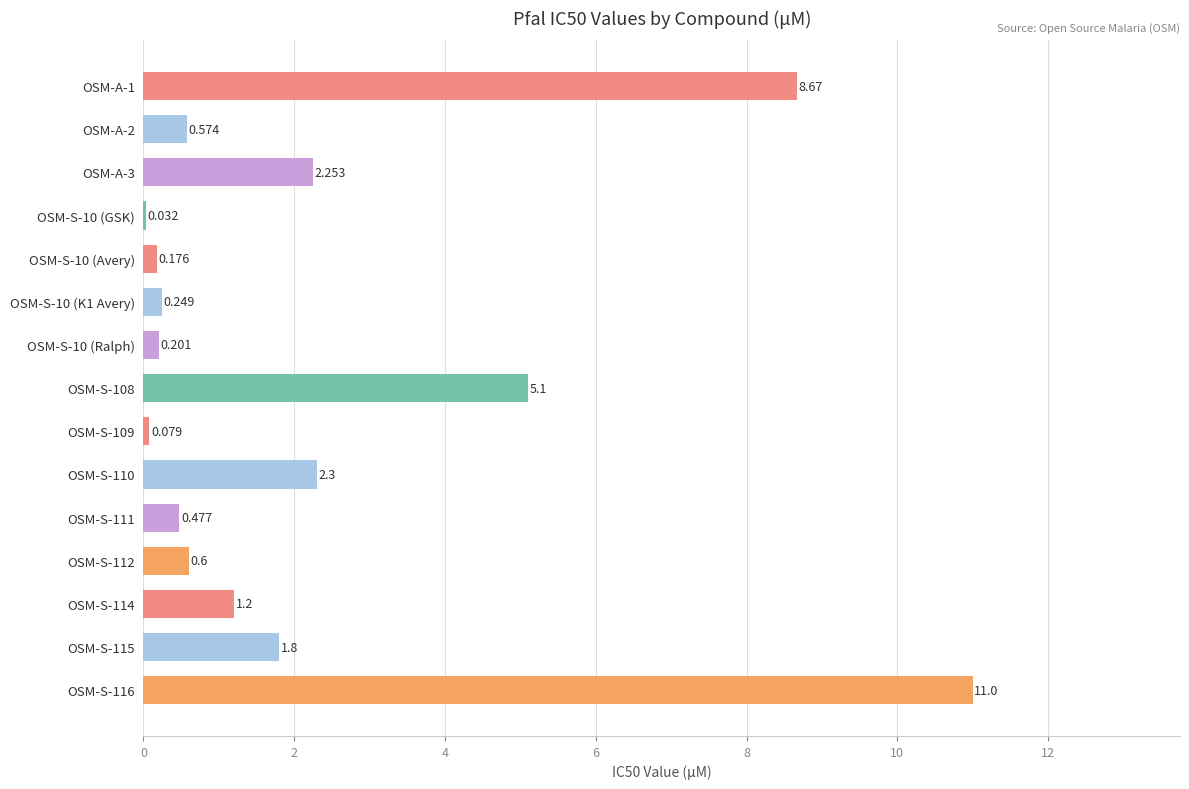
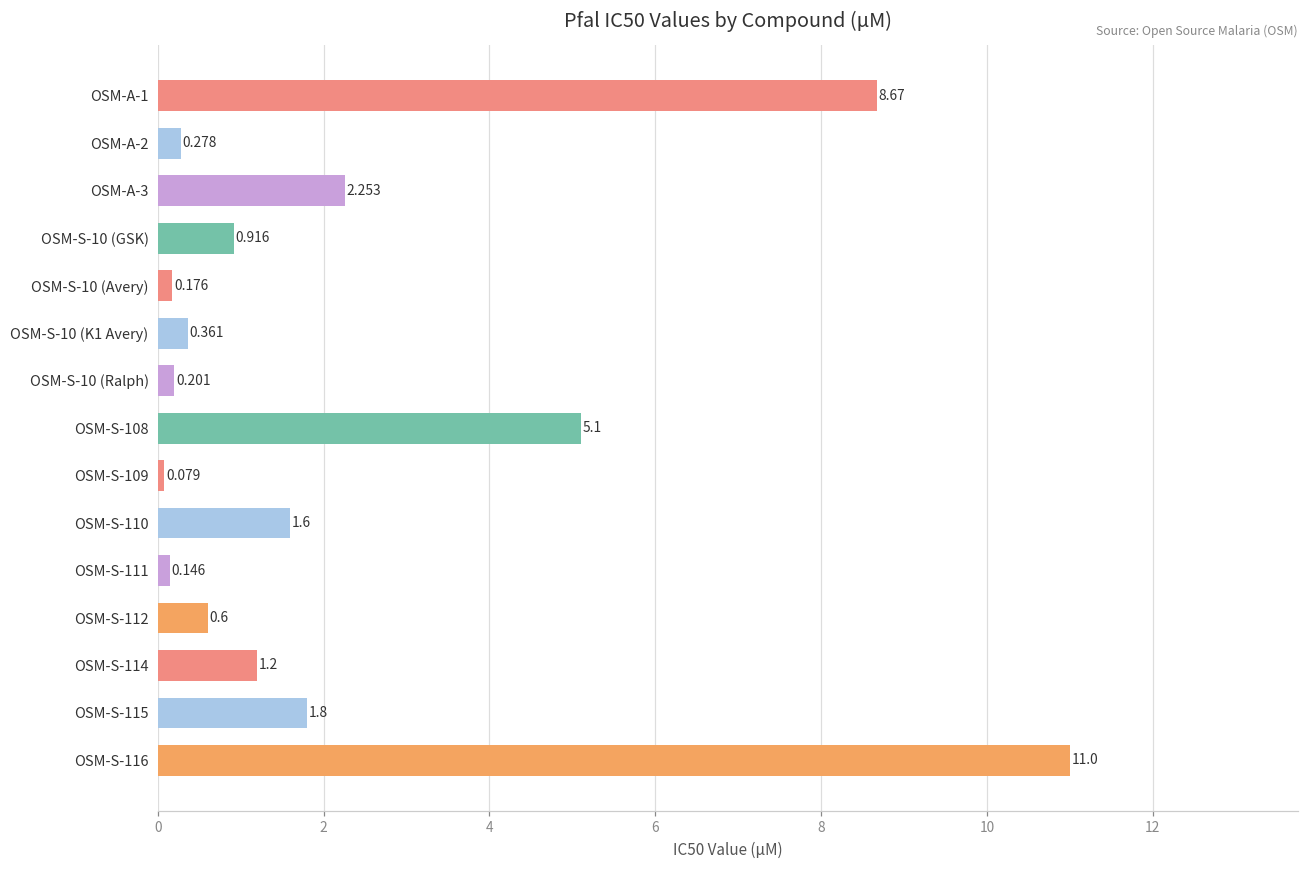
  {
    "OSM-A-1": 8.67,
-   "OSM-A-2": 0.574,
+   "OSM-A-2": 0.278,
    "OSM-A-3": 2.253,
-   "OSM-S-10 (GSK)": 0.032,
+   "OSM-S-10 (GSK)": 0.916,
    "OSM-S-10 (Avery)": 0.176,
-   "OSM-S-10 (K1 Avery)": 0.249,
+   "OSM-S-10 (K1 Avery)": 0.361,
    "OSM-S-10 (Ralph)": 0.201,
    "OSM-S-108": 5.1,
    "OSM-S-109": 0.079,
-   "OSM-S-110": 2.3,
-   "OSM-S-111": 0.477,
+   "OSM-S-110": 1.6,
+   "OSM-S-111": 0.146,
    "OSM-S-112": 0.6,
    "OSM-S-114": 1.2,
    "OSM-S-115": 1.8,
    "OSM-S-116": 11.0
  }
